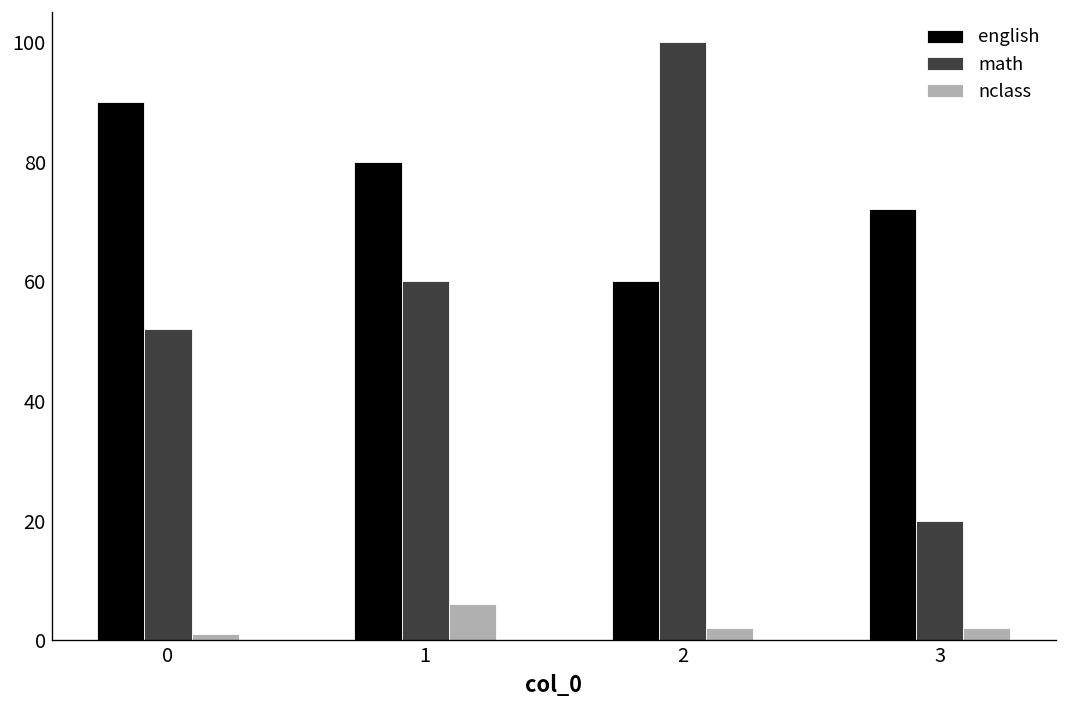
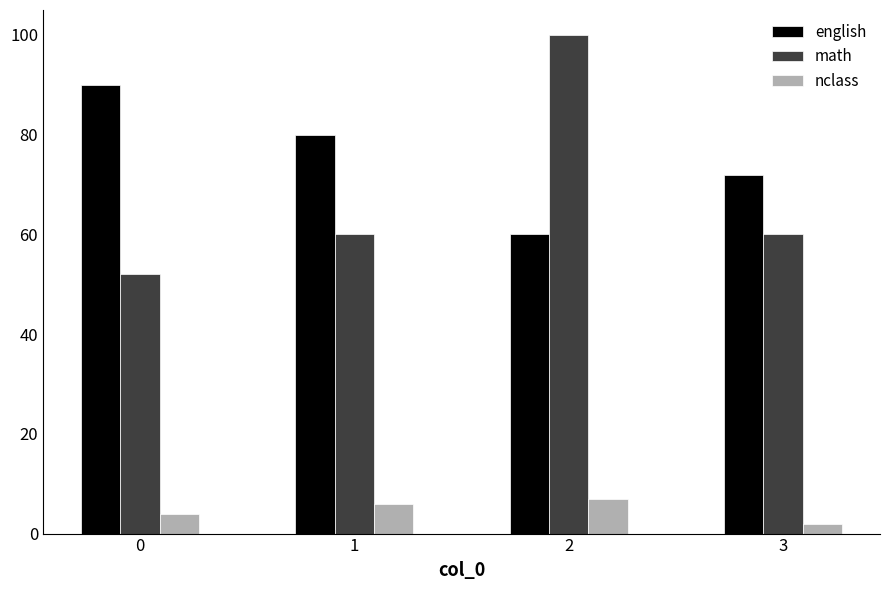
  {
    "english": {
      "0": 90,
      "1": 80,
      "2": 60,
      "3": 72
    },
    "math": {
      "0": 52,
      "1": 60,
      "2": 100,
-     "3": 20
+     "3": 60
    },
    "nclass": {
-     "0": 1,
+     "0": 4,
      "1": 6,
-     "2": 2,
+     "2": 7,
      "3": 2
    }
  }
